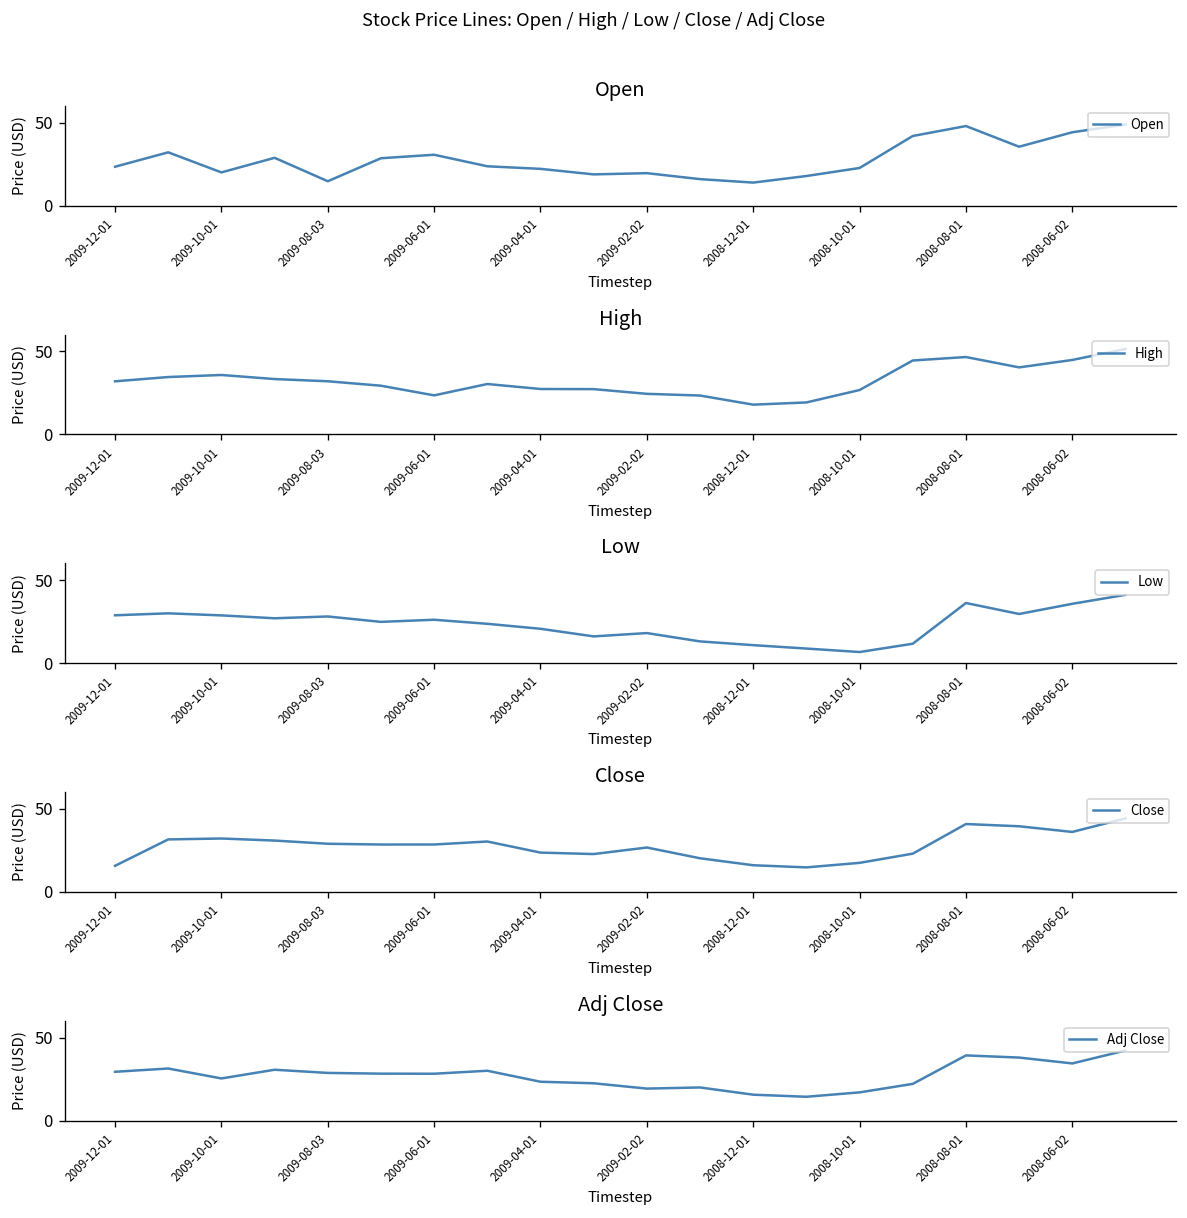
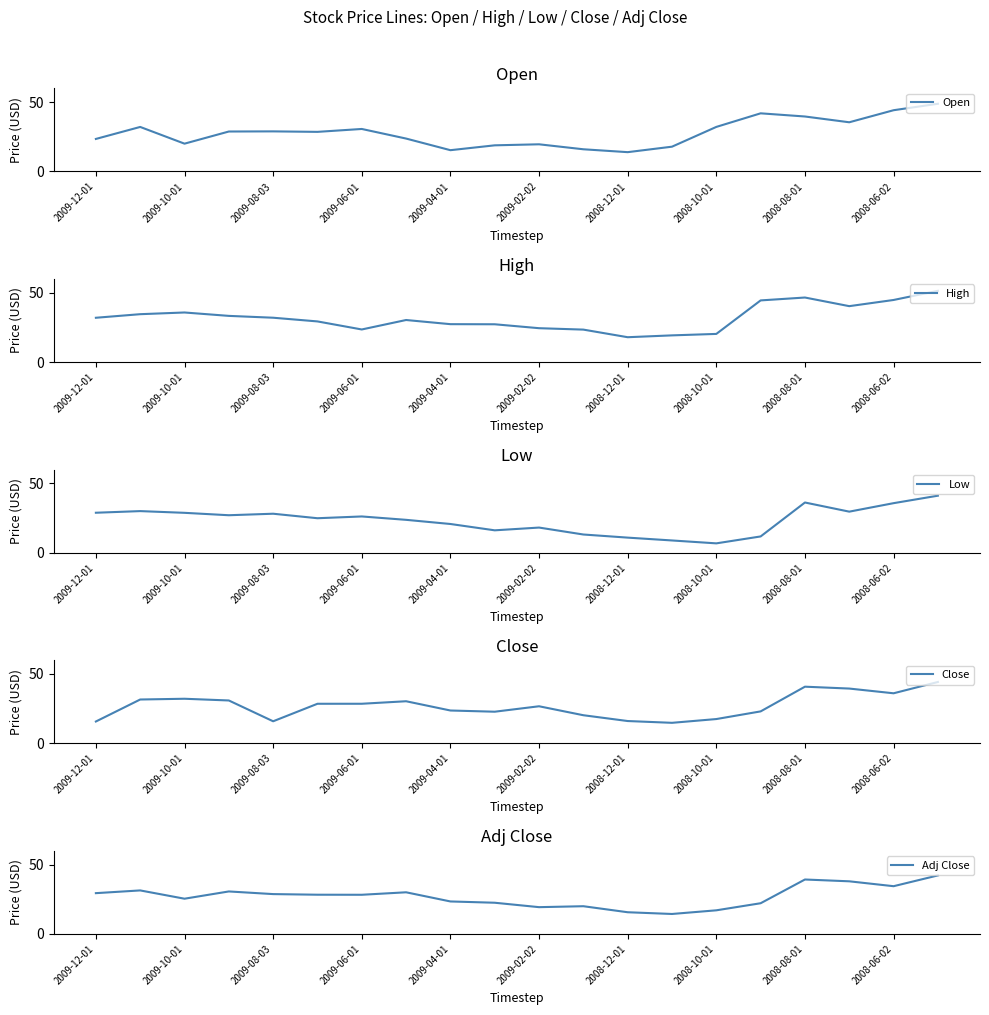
  {
    "Open": {
      "2009-12-01": 23,
      "2009-10-01": 20,
-     "2009-08-03": 15,
+     "2009-08-03": 29,
      "2009-06-01": 31,
-     "2009-04-01": 22,
+     "2009-04-01": 15,
      "2009-02-02": 20,
      "2008-12-01": 14,
-     "2008-10-01": 23,
-     "2008-08-01": 48,
+     "2008-10-01": 32,
+     "2008-08-01": 40,
      "2008-06-02": 44
    },
    "High": {
      "2009-12-01": 32,
      "2009-10-01": 36,
      "2009-08-03": 32,
      "2009-06-01": 24,
      "2009-04-01": 27,
      "2009-02-02": 24,
      "2008-12-01": 18,
-     "2008-10-01": 27,
+     "2008-10-01": 20,
      "2008-08-01": 47,
      "2008-06-02": 45
    },
    "Low": {
      "2009-12-01": 29,
      "2009-10-01": 29,
      "2009-08-03": 28,
      "2009-06-01": 26,
      "2009-04-01": 21,
      "2009-02-02": 18,
      "2008-12-01": 11,
      "2008-10-01": 7,
      "2008-08-01": 36,
      "2008-06-02": 36
    },
    "Close": {
      "2009-12-01": 16,
      "2009-10-01": 32,
-     "2009-08-03": 29,
+     "2009-08-03": 16,
      "2009-06-01": 29,
      "2009-04-01": 24,
      "2009-02-02": 27,
      "2008-12-01": 16,
      "2008-10-01": 17,
      "2008-08-01": 41,
      "2008-06-02": 36
    },
    "Adj Close": {
      "2009-12-01": 29,
      "2009-10-01": 25,
      "2009-08-03": 29,
      "2009-06-01": 28,
      "2009-04-01": 23,
      "2009-02-02": 19,
      "2008-12-01": 16,
      "2008-10-01": 17,
      "2008-08-01": 39,
      "2008-06-02": 34
    }
  }
